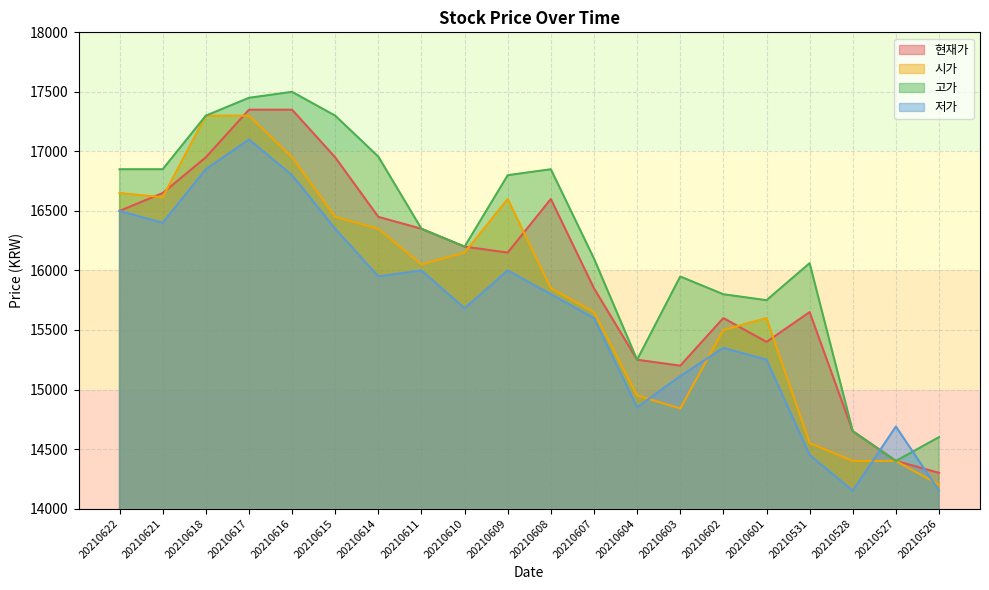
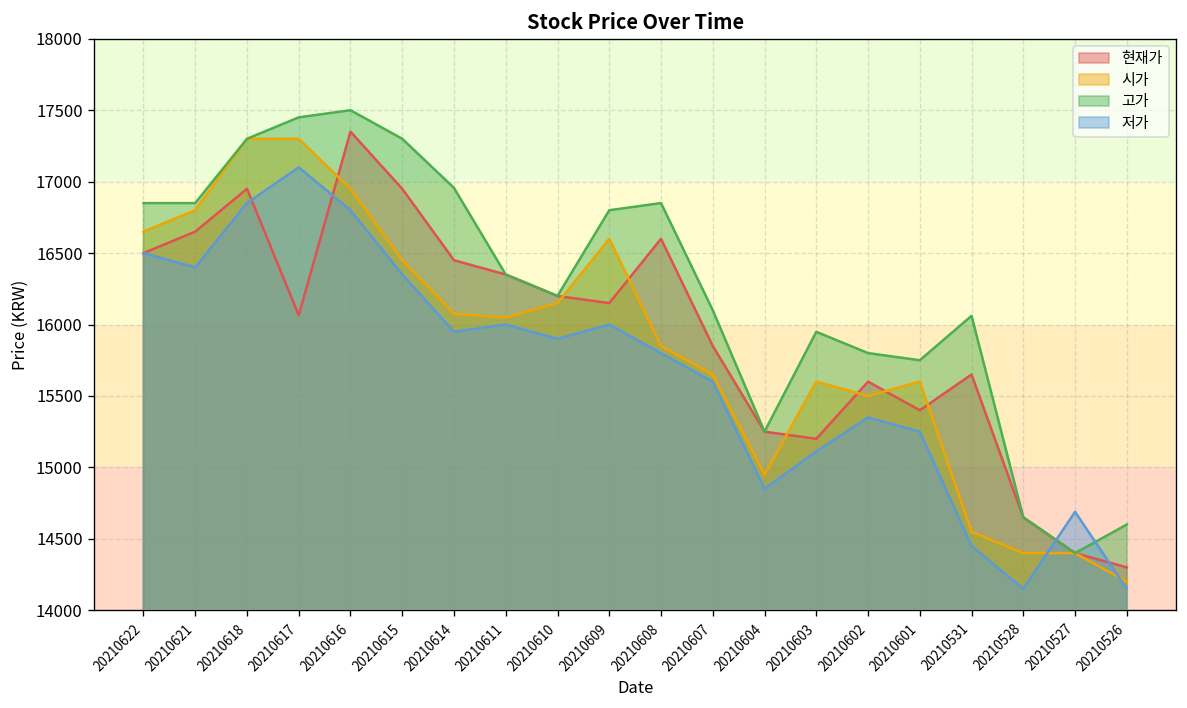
  {
    "현재가": {
      "20210621": 16650,
      "20210618": 16950,
-     "20210617": 17350,
+     "20210617": 16070,
      "20210616": 17350,
      "20210615": 16950,
      "20210614": 16450,
      "20210609": 16150,
      "20210608": 16600,
      "20210607": 15850,
      "20210603": 15200,
      "20210602": 15600,
      "20210601": 15400,
      "20210531": 15650,
      "20210526": 14300
    },
    "시가": {
      "20210622": 16650,
-     "20210621": 16620,
+     "20210621": 16800,
      "20210617": 17300,
      "20210616": 16950,
      "20210615": 16450,
-     "20210614": 16350,
+     "20210614": 16080,
      "20210611": 16050,
      "20210610": 16150,
      "20210609": 16600,
      "20210608": 15850,
      "20210607": 15650,
      "20210604": 14950,
-     "20210603": 14840,
+     "20210603": 15600,
      "20210602": 15500,
      "20210601": 15600,
      "20210531": 14550,
      "20210528": 14400,
      "20210526": 14200
    },
    "고가": {
      "20210622": 16850,
      "20210621": 16850,
      "20210617": 17450,
      "20210616": 17500,
      "20210615": 17300,
      "20210614": 16960,
      "20210609": 16800,
      "20210608": 16850,
      "20210607": 16100,
      "20210603": 15950,
      "20210602": 15800,
      "20210601": 15750,
      "20210531": 16060,
      "20210526": 14600
    },
    "저가": {
      "20210621": 16400,
      "20210618": 16850,
      "20210617": 17100,
      "20210616": 16800,
      "20210615": 16350,
      "20210614": 15950,
      "20210611": 16000,
-     "20210610": 15680,
+     "20210610": 15900,
      "20210609": 16000,
      "20210608": 15800,
      "20210607": 15600,
      "20210604": 14850,
      "20210603": 15110,
      "20210602": 15350,
      "20210601": 15250,
      "20210531": 14450,
      "20210528": 14150,
      "20210527": 14690,
      "20210526": 14150
    }
  }
